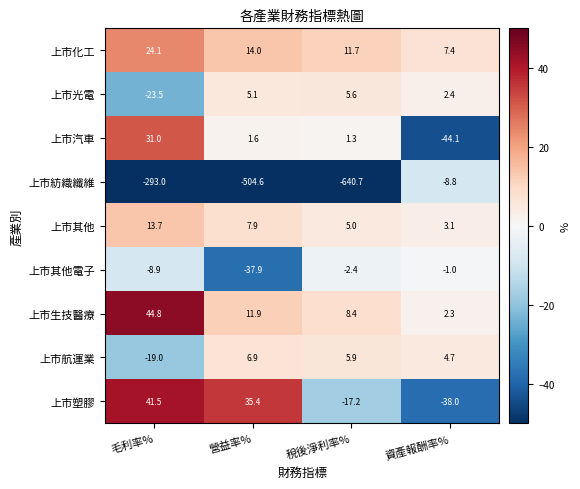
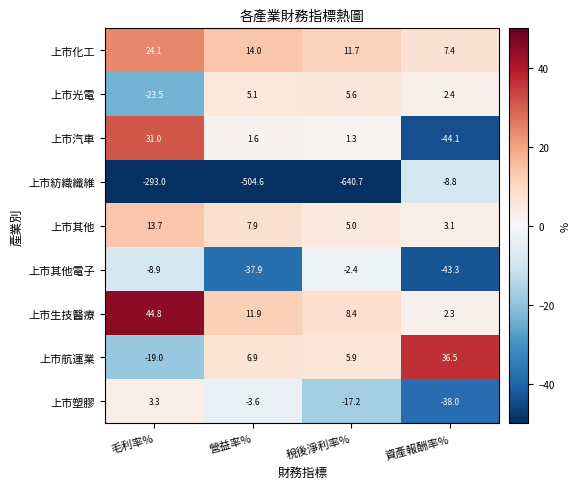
  {
    "上市化工": {
      "毛利率%": 24.1,
      "營益率%": 14.0,
      "稅後淨利率%": 11.7,
      "資產報酬率%": 7.4
    },
    "上市光電": {
      "毛利率%": -23.5,
      "營益率%": 5.1,
      "稅後淨利率%": 5.6,
      "資產報酬率%": 2.4
    },
    "上市汽車": {
      "毛利率%": 31.0,
      "營益率%": 1.6,
      "稅後淨利率%": 1.3,
      "資產報酬率%": -44.1
    },
    "上市紡織纖維": {
      "毛利率%": -293.0,
      "營益率%": -504.6,
      "稅後淨利率%": -640.7,
      "資產報酬率%": -8.8
    },
    "上市其他": {
      "毛利率%": 13.7,
      "營益率%": 7.9,
      "稅後淨利率%": 5.0,
      "資產報酬率%": 3.1
    },
    "上市其他電子": {
      "毛利率%": -8.9,
      "營益率%": -37.9,
      "稅後淨利率%": -2.4,
-     "資產報酬率%": -1.0
+     "資產報酬率%": -43.3
    },
    "上市生技醫療": {
      "毛利率%": 44.8,
      "營益率%": 11.9,
      "稅後淨利率%": 8.4,
      "資產報酬率%": 2.3
    },
    "上市航運業": {
      "毛利率%": -19.0,
      "營益率%": 6.9,
      "稅後淨利率%": 5.9,
-     "資產報酬率%": 4.7
+     "資產報酬率%": 36.5
    },
    "上市塑膠": {
-     "毛利率%": 41.5,
-     "營益率%": 35.4,
+     "毛利率%": 3.3,
+     "營益率%": -3.6,
      "稅後淨利率%": -17.2,
      "資產報酬率%": -38.0
    }
  }
